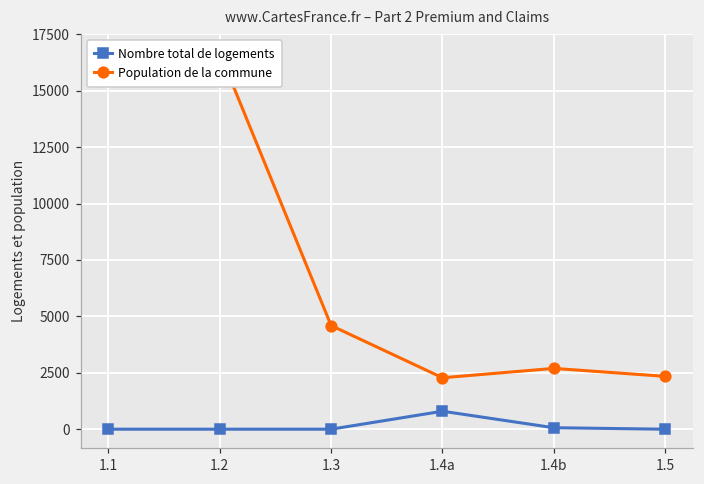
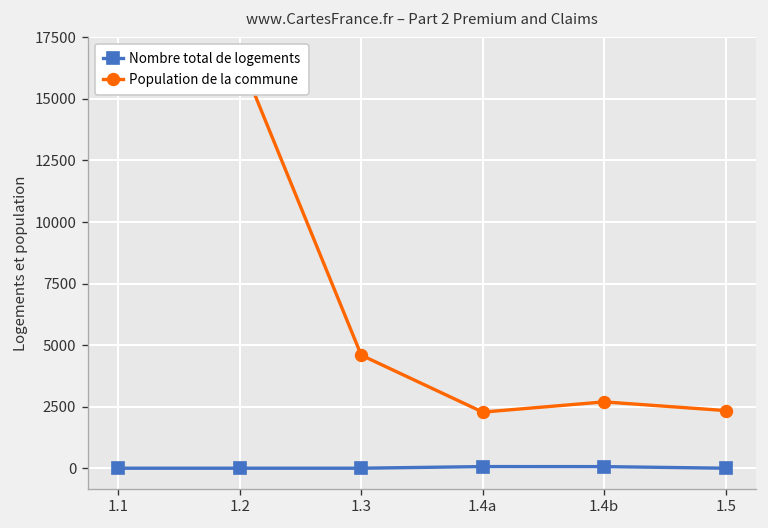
  {
    "Nombre total de logements": {
      "1.1": 0,
      "1.2": 0,
      "1.3": 0,
-     "1.4a": 800,
+     "1.4a": 100,
      "1.4b": 100,
      "1.5": 0
    },
    "Population de la commune": {
      "1.3": 4600,
      "1.4a": 2300,
      "1.4b": 2700,
      "1.5": 2300
    }
  }
